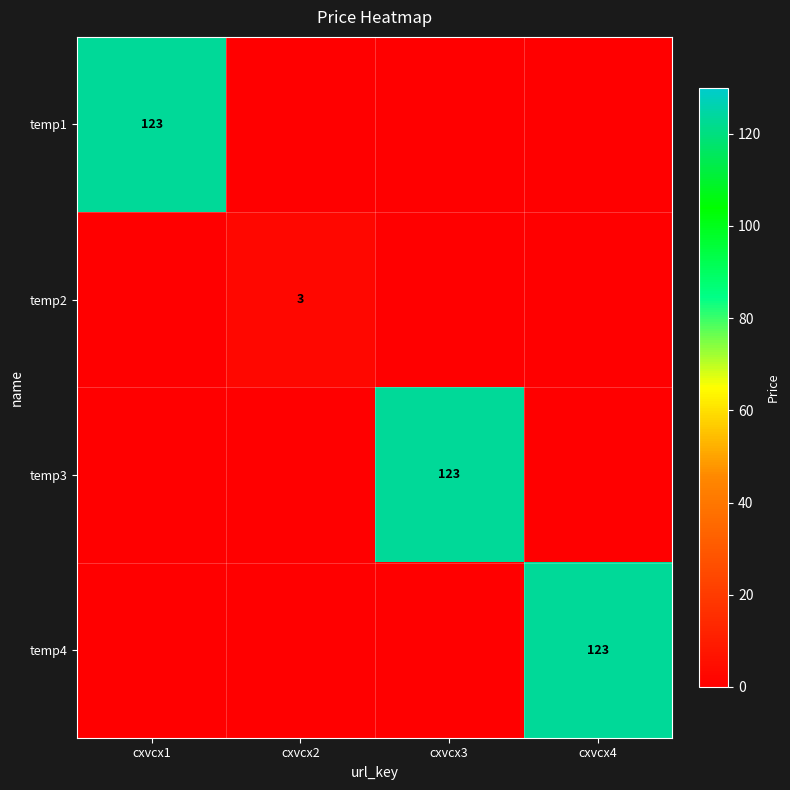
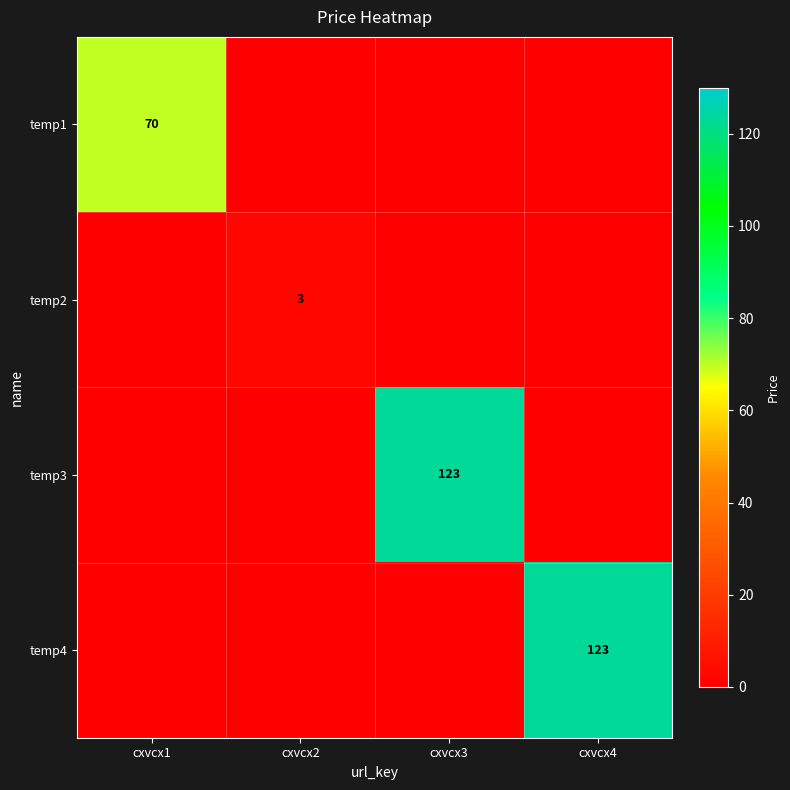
  {
    "temp1": {
-     "cxvcx1": 123
+     "cxvcx1": 70
    },
    "temp2": {
      "cxvcx2": 3
    },
    "temp3": {
      "cxvcx3": 123
    },
    "temp4": {
      "cxvcx4": 123
    }
  }
